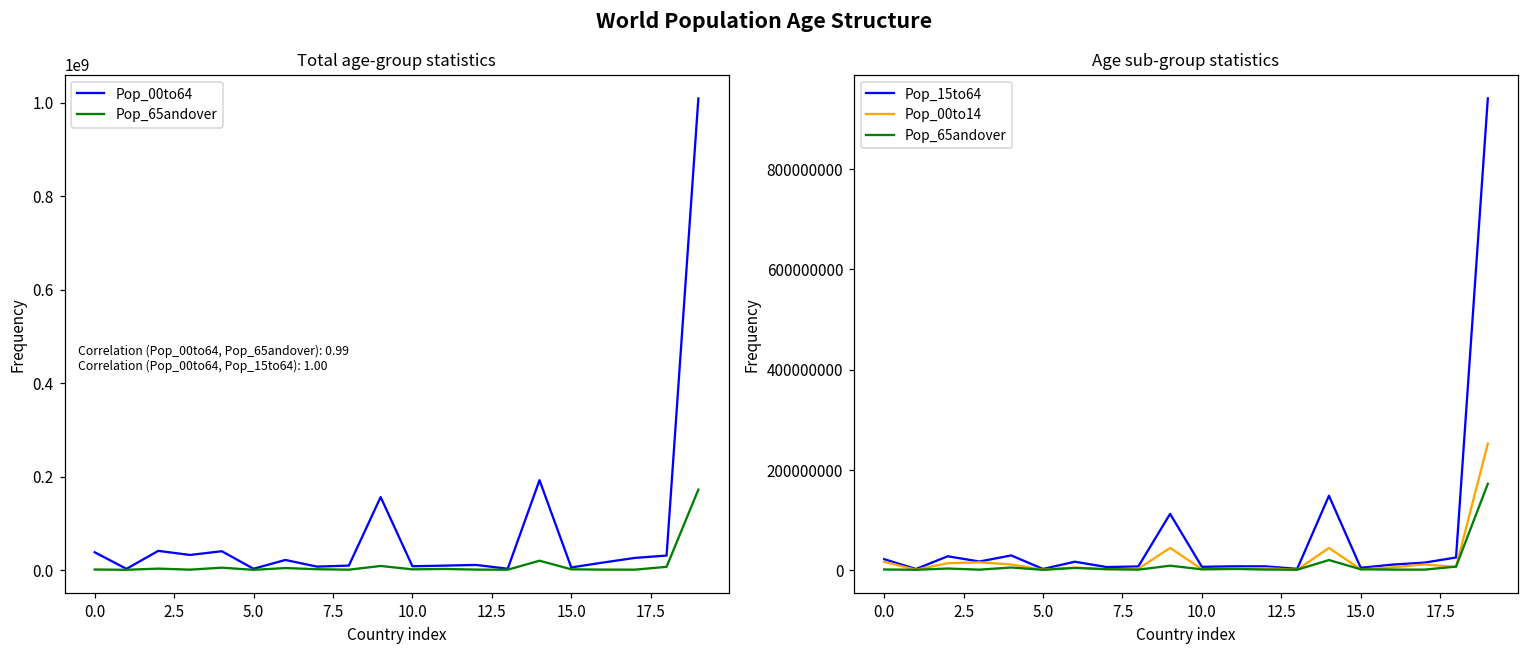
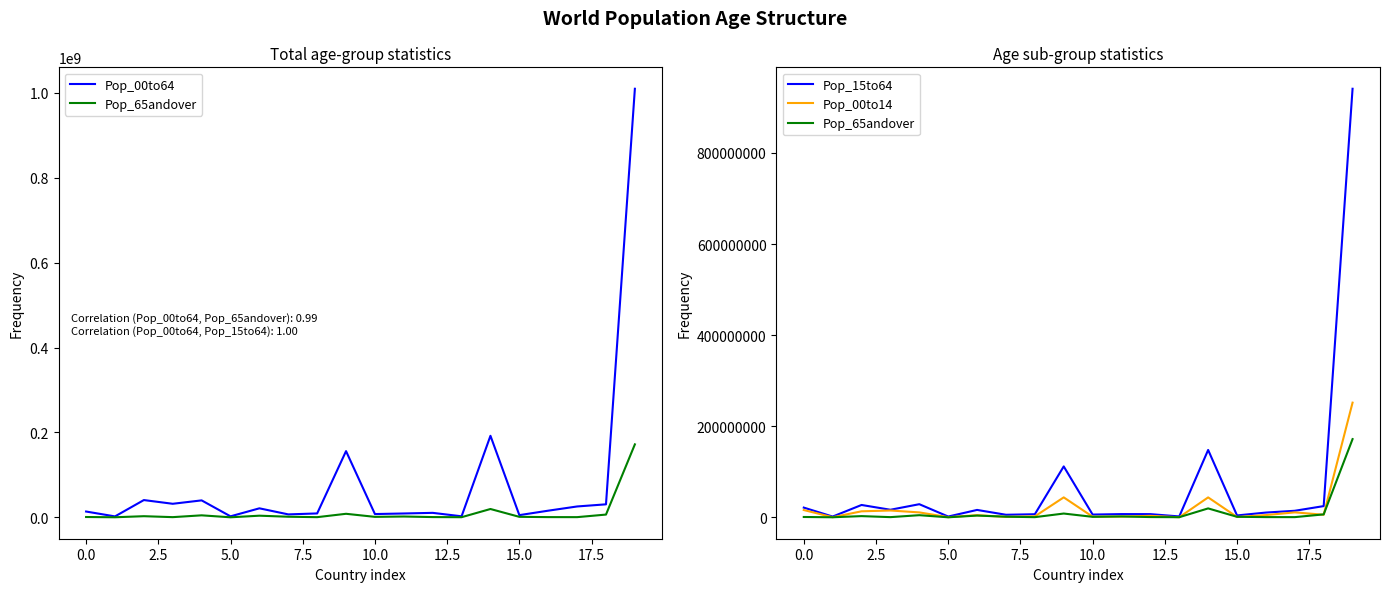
  {
    "Total age-group statistics": {
      "Pop_00to64": {
-       "0.0": 40000000,
+       "0.0": 10000000,
        "10.0": 10000000
      },
      "Pop_65andover": {
        "0.0": 0,
        "10.0": 0
      }
    },
    "Age sub-group statistics": {
      "Pop_65andover": {
        "0.0": 0
      }
    }
  }
